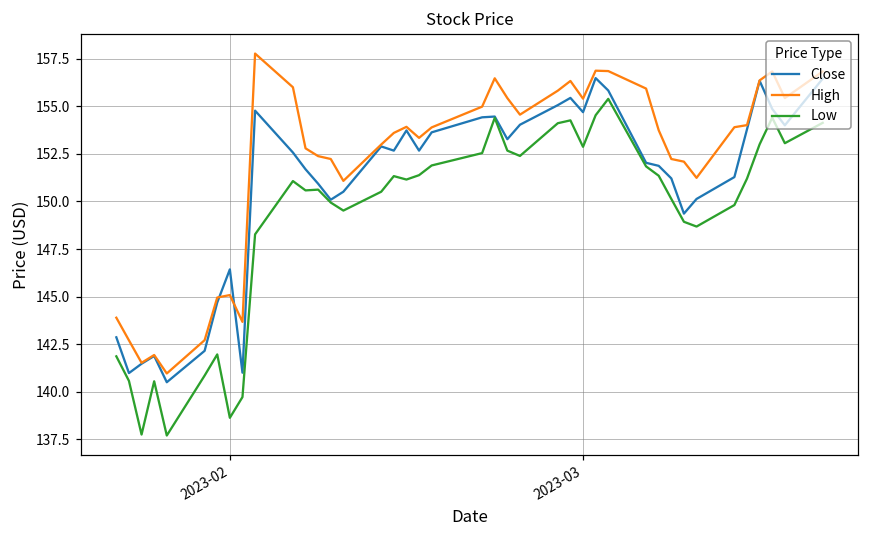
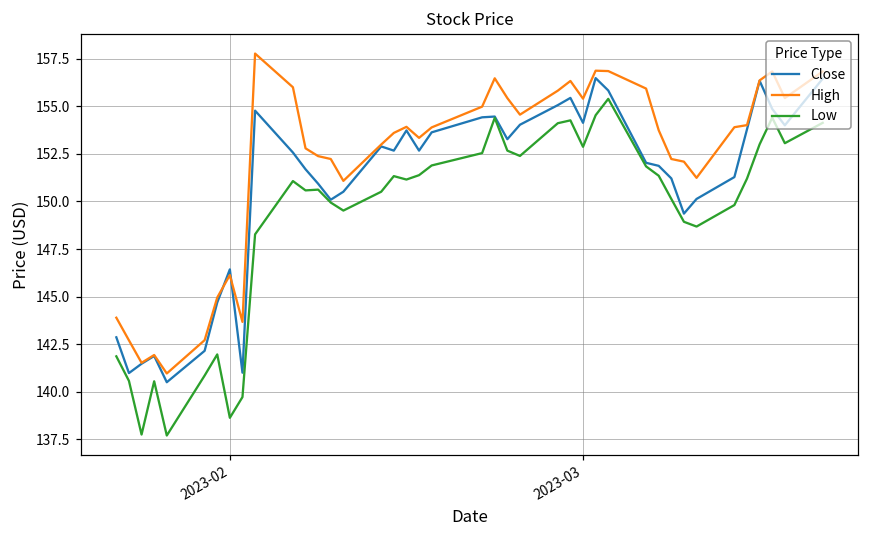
  {
    "Close": {
      "2023-02": 146.4,
-     "2023-03": 154.7
+     "2023-03": 154.1
    },
    "High": {
-     "2023-02": 145.1,
+     "2023-02": 146.1,
      "2023-03": 155.4
    },
    "Low": {
      "2023-02": 138.6,
      "2023-03": 152.9
    }
  }
